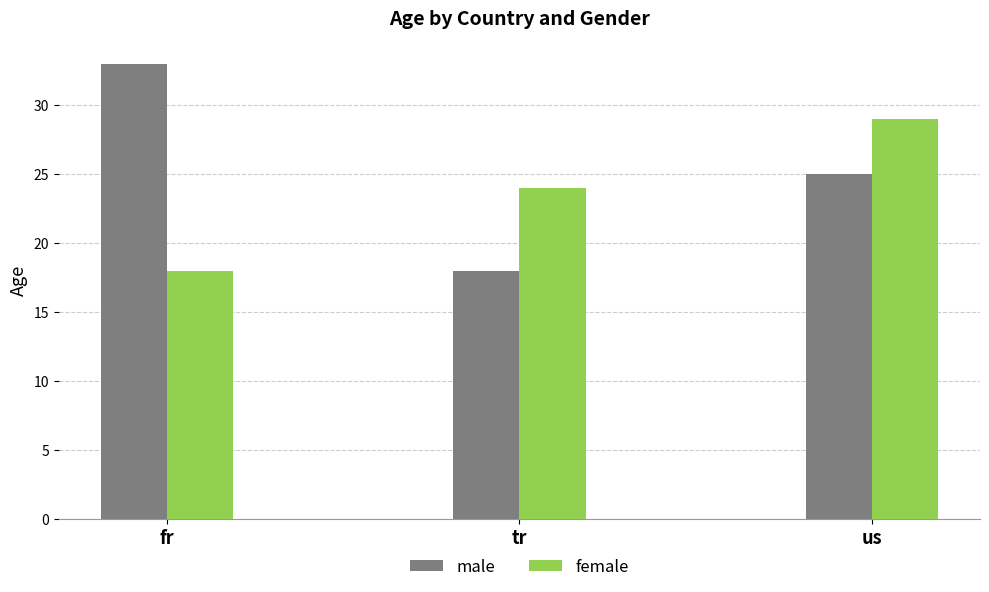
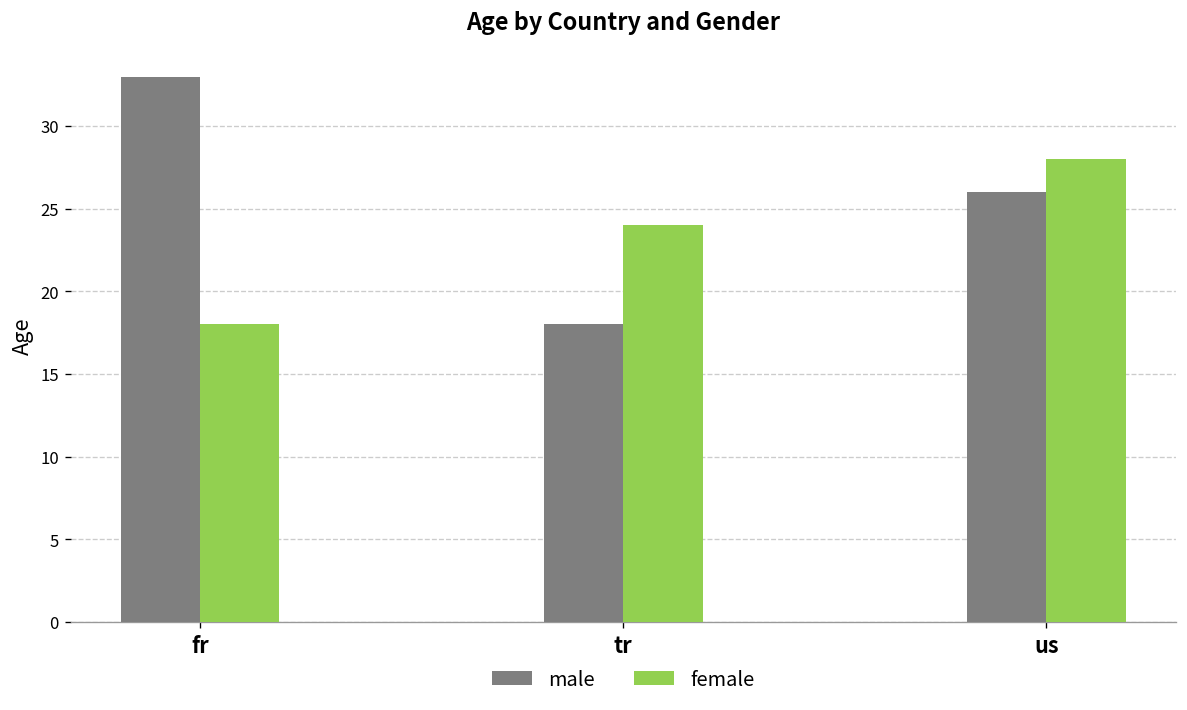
  {
    "male": {
      "fr": 33,
      "tr": 18,
-     "us": 25
+     "us": 26
    },
    "female": {
      "fr": 18,
      "tr": 24,
-     "us": 29
+     "us": 28
    }
  }
